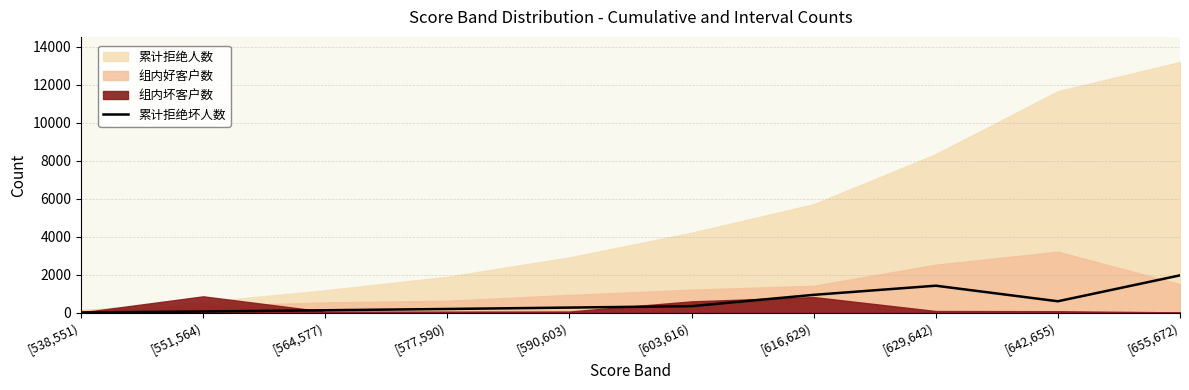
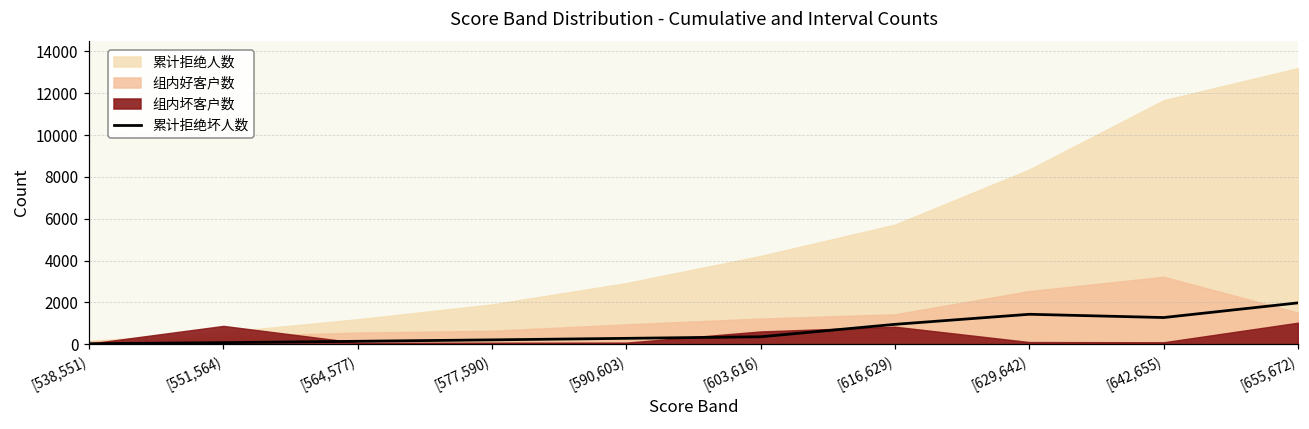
  {
    "累计拒绝坏人数": {
      "[551,564)": 100,
      "[577,590)": 200,
      "[590,603)": 300,
      "[603,616)": 400,
      "[629,642)": 1400,
-     "[642,655)": 600,
+     "[642,655)": 1300,
      "[655,672)": 2000
    },
    "组内坏客户数": {
      "[551,564)": 900,
      "[603,616)": 600,
-     "[655,672)": 0
+     "[655,672)": 1000
    }
  }
